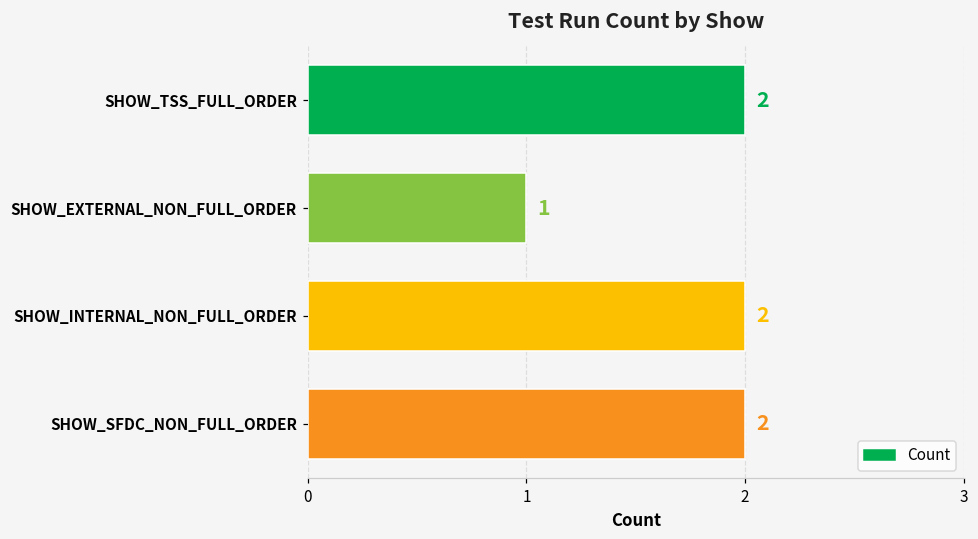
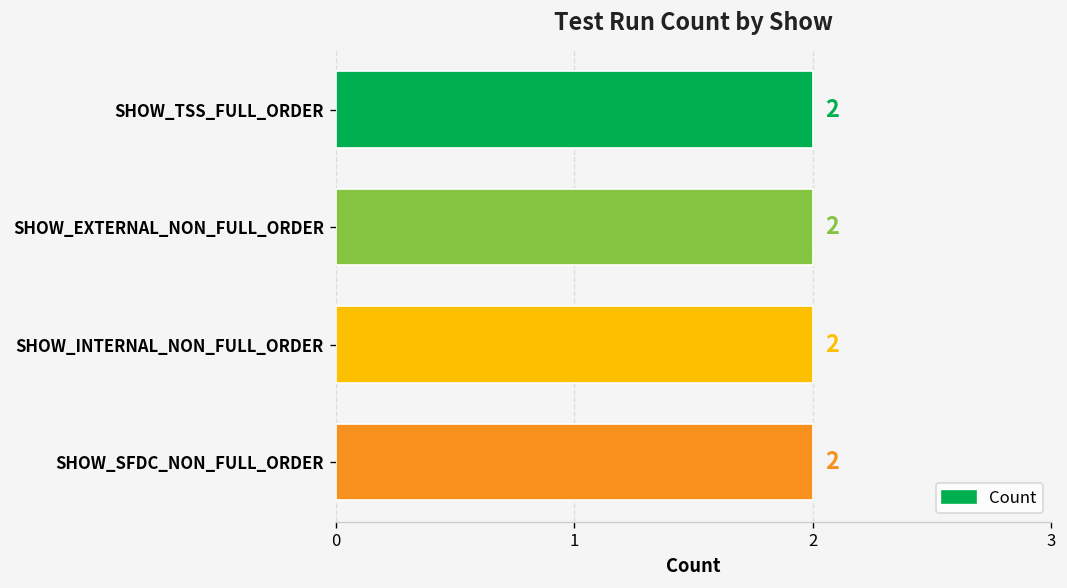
  {
    "SHOW_TSS_FULL_ORDER": 2,
-   "SHOW_EXTERNAL_NON_FULL_ORDER": 1,
+   "SHOW_EXTERNAL_NON_FULL_ORDER": 2,
    "SHOW_INTERNAL_NON_FULL_ORDER": 2,
    "SHOW_SFDC_NON_FULL_ORDER": 2
  }
